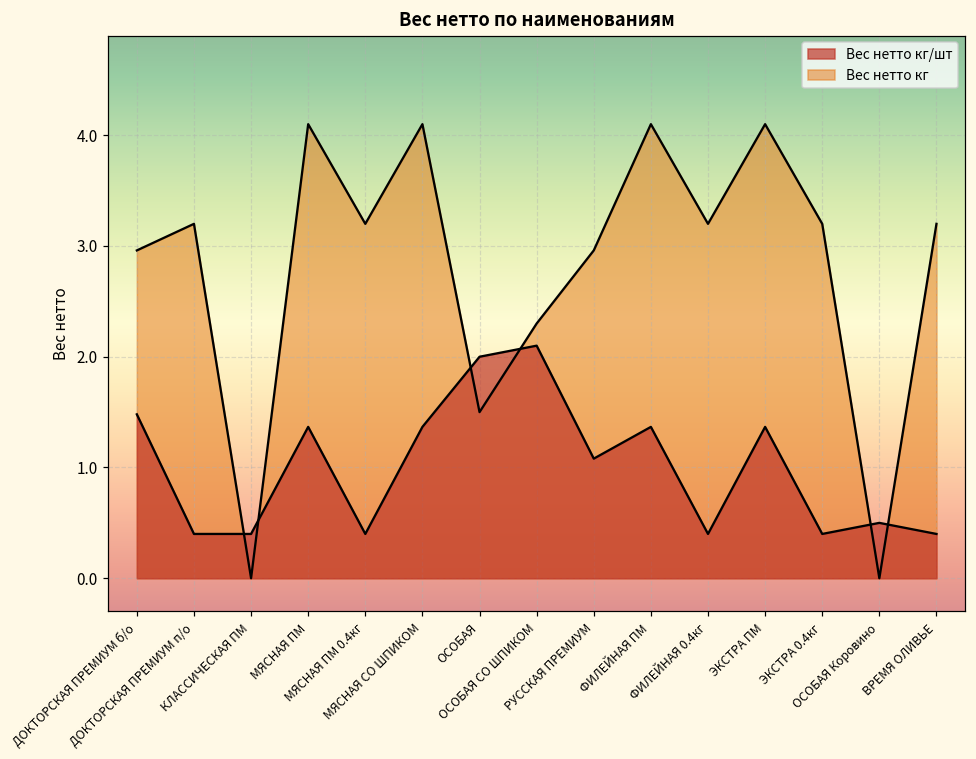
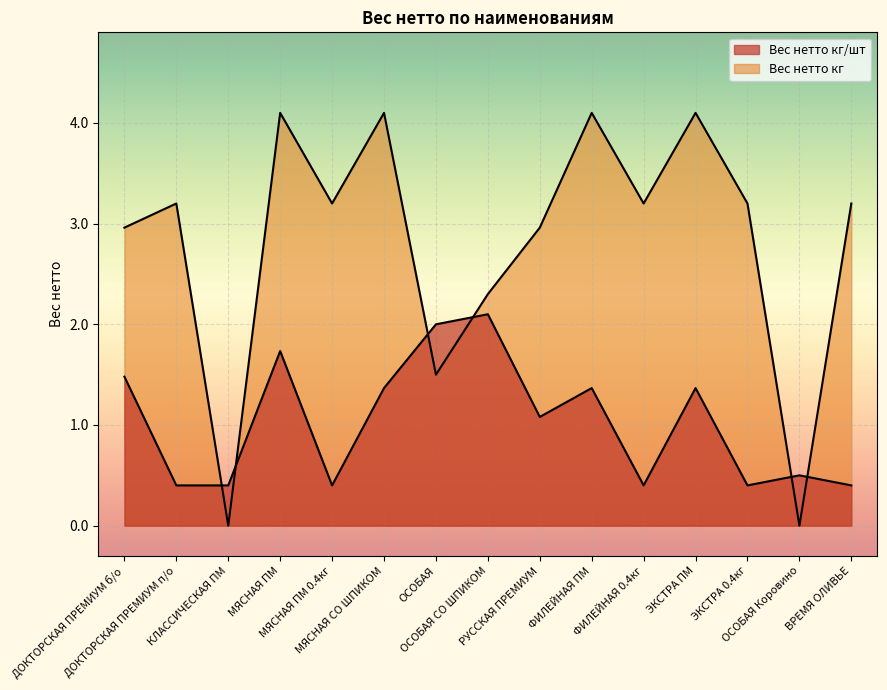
  {
    "Вес нетто кг/шт": {
      "ДОКТОРСКАЯ ПРЕМИУМ б/о": 1.48,
      "ДОКТОРСКАЯ ПРЕМИУМ п/о": 0.40,
      "КЛАССИЧЕСКАЯ ПМ": 0.40,
-     "МЯСНАЯ ПМ": 1.37,
+     "МЯСНАЯ ПМ": 1.73,
      "МЯСНАЯ ПМ 0.4кг": 0.40,
      "МЯСНАЯ СО ШПИКОМ": 1.37,
      "ОСОБАЯ": 2.00,
      "ОСОБАЯ СО ШПИКОМ": 2.10,
      "РУССКАЯ ПРЕМИУМ": 1.08,
      "ФИЛЕЙНАЯ ПМ": 1.37,
      "ФИЛЕЙНАЯ 0.4кг": 0.40,
      "ЭКСТРА ПМ": 1.37,
      "ЭКСТРА 0.4кг": 0.40,
      "ОСОБАЯ Коровино": 0.50,
      "ВРЕМЯ ОЛИВЬЕ": 0.40
    },
    "Вес нетто кг": {
      "ДОКТОРСКАЯ ПРЕМИУМ б/о": 2.96,
      "ДОКТОРСКАЯ ПРЕМИУМ п/о": 3.20,
      "КЛАССИЧЕСКАЯ ПМ": 0.00,
      "МЯСНАЯ ПМ": 4.10,
      "МЯСНАЯ ПМ 0.4кг": 3.20,
      "МЯСНАЯ СО ШПИКОМ": 4.10,
      "ОСОБАЯ": 1.50,
      "ОСОБАЯ СО ШПИКОМ": 2.30,
      "РУССКАЯ ПРЕМИУМ": 2.96,
      "ФИЛЕЙНАЯ ПМ": 4.10,
      "ФИЛЕЙНАЯ 0.4кг": 3.20,
      "ЭКСТРА ПМ": 4.10,
      "ЭКСТРА 0.4кг": 3.20,
      "ОСОБАЯ Коровино": 0.00,
      "ВРЕМЯ ОЛИВЬЕ": 3.20
    }
  }
